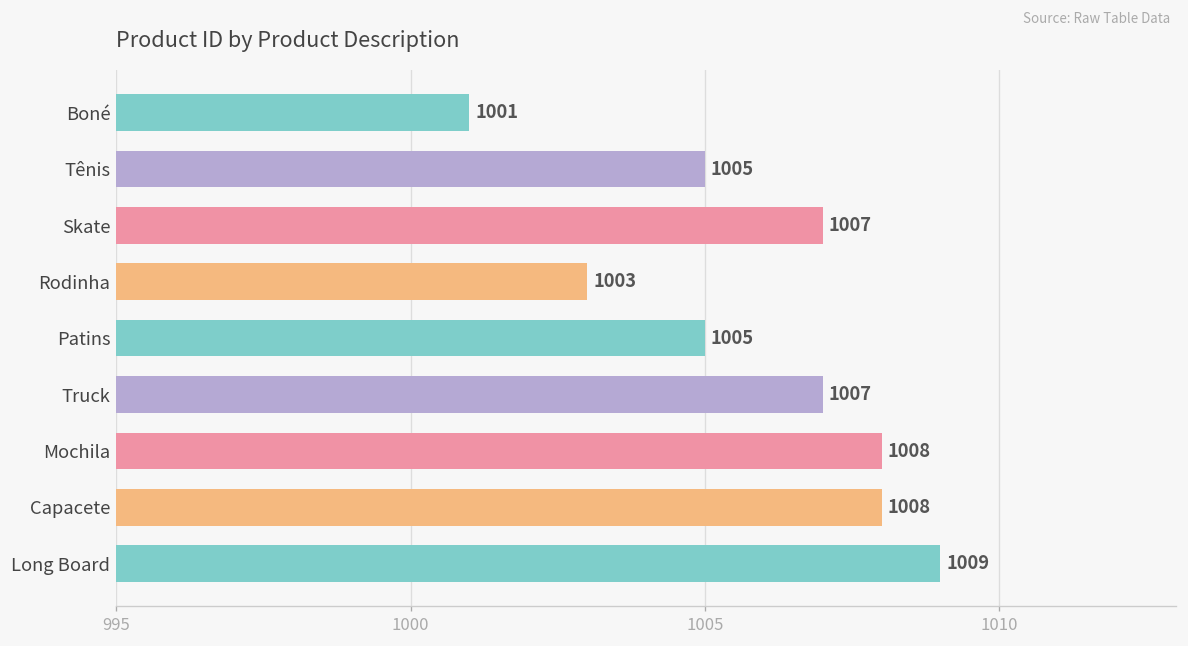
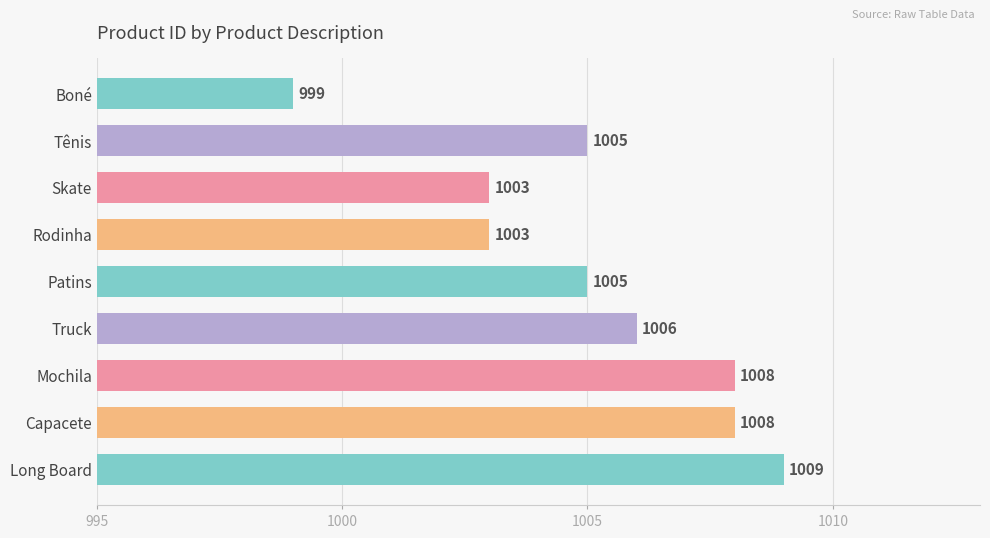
  {
-   "Boné": 1001,
+   "Boné": 999,
    "Tênis": 1005,
-   "Skate": 1007,
+   "Skate": 1003,
    "Rodinha": 1003,
    "Patins": 1005,
-   "Truck": 1007,
+   "Truck": 1006,
    "Mochila": 1008,
    "Capacete": 1008,
    "Long Board": 1009
  }
